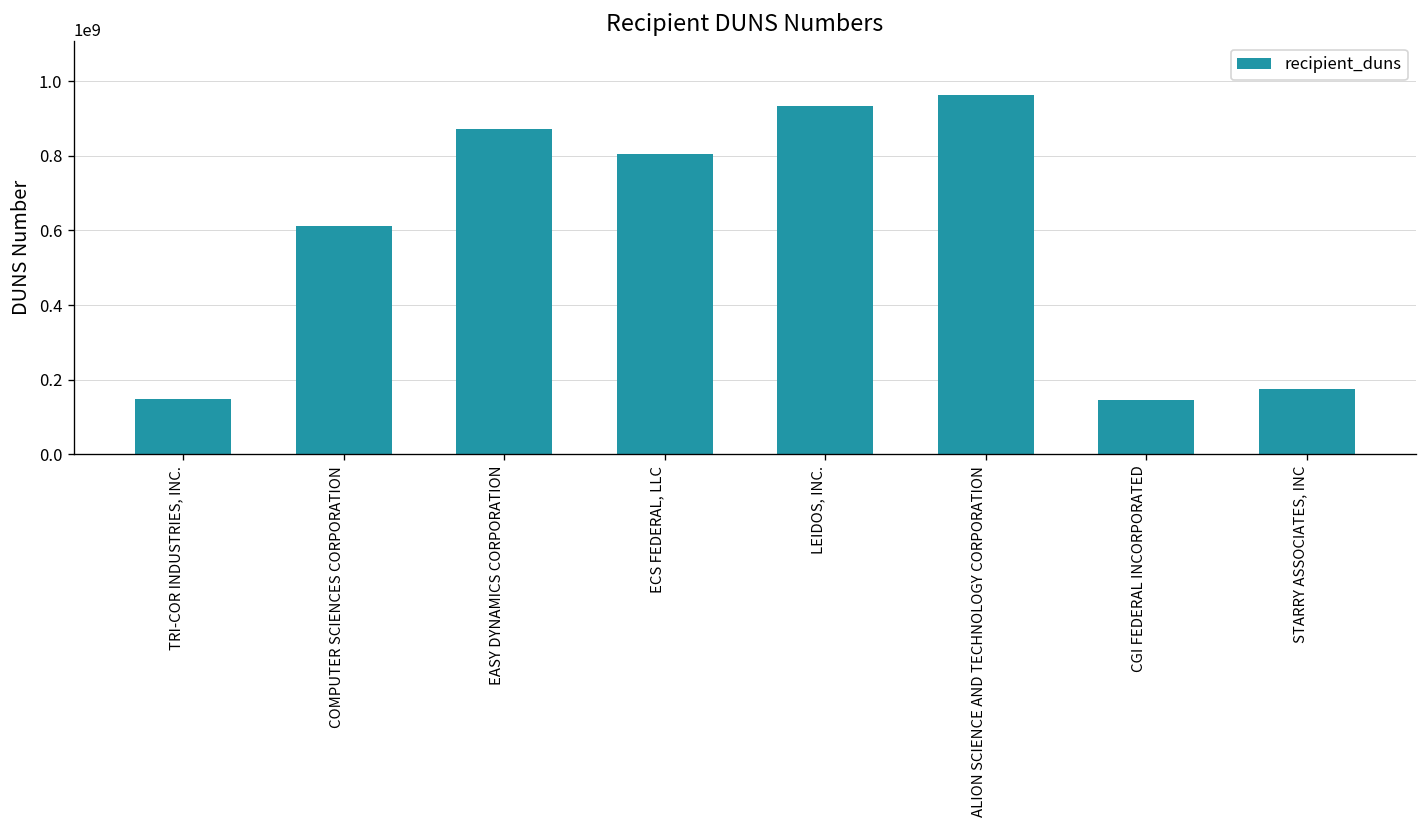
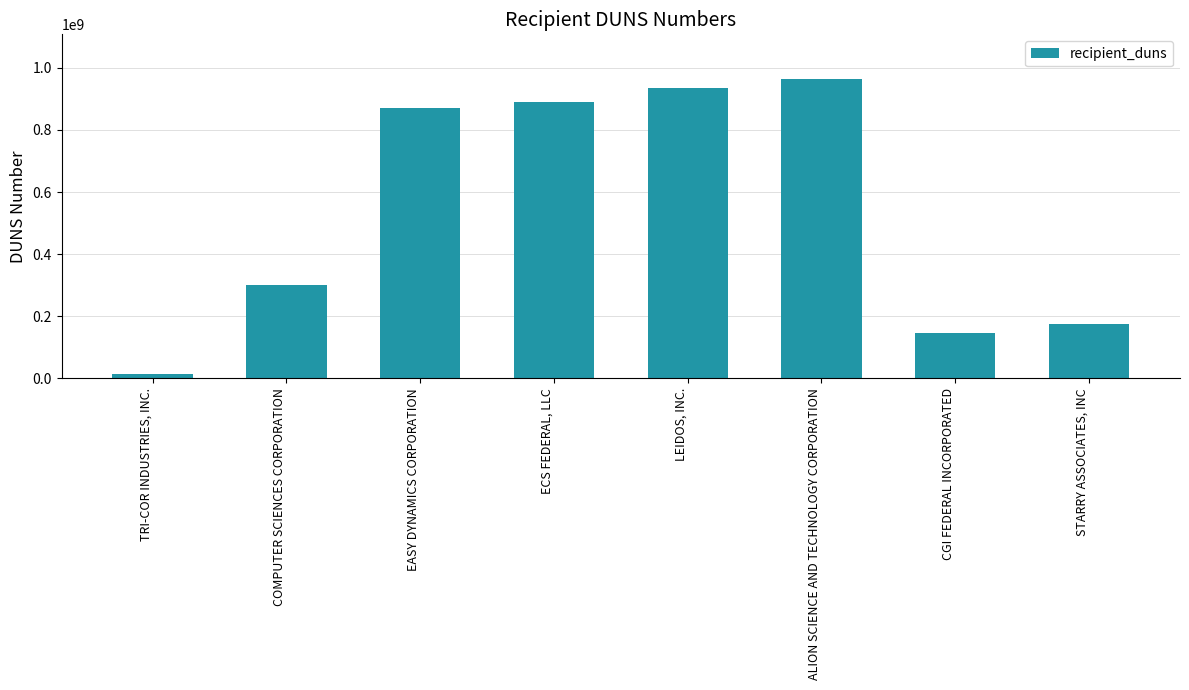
  {
-   "TRI-COR INDUSTRIES, INC.": 150000000,
-   "COMPUTER SCIENCES CORPORATION": 610000000,
+   "TRI-COR INDUSTRIES, INC.": 20000000,
+   "COMPUTER SCIENCES CORPORATION": 300000000,
    "EASY DYNAMICS CORPORATION": 870000000,
-   "ECS FEDERAL, LLC": 810000000,
+   "ECS FEDERAL, LLC": 890000000,
    "LEIDOS, INC.": 930000000,
    "ALION SCIENCE AND TECHNOLOGY CORPORATION": 960000000,
    "CGI FEDERAL INCORPORATED": 150000000,
    "STARRY ASSOCIATES, INC": 180000000
  }
